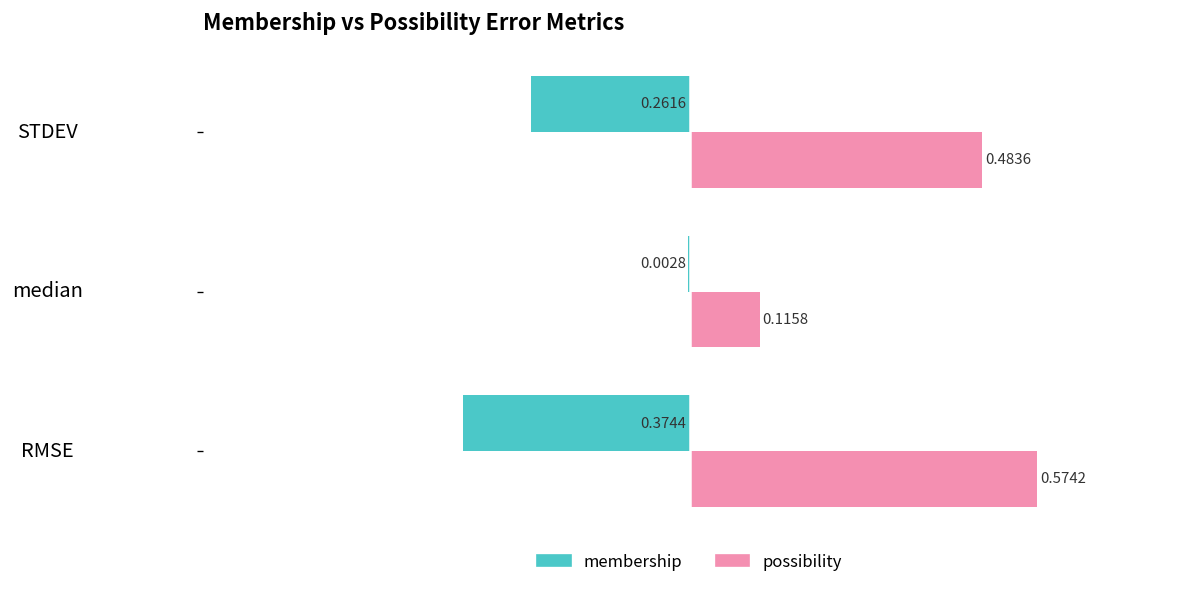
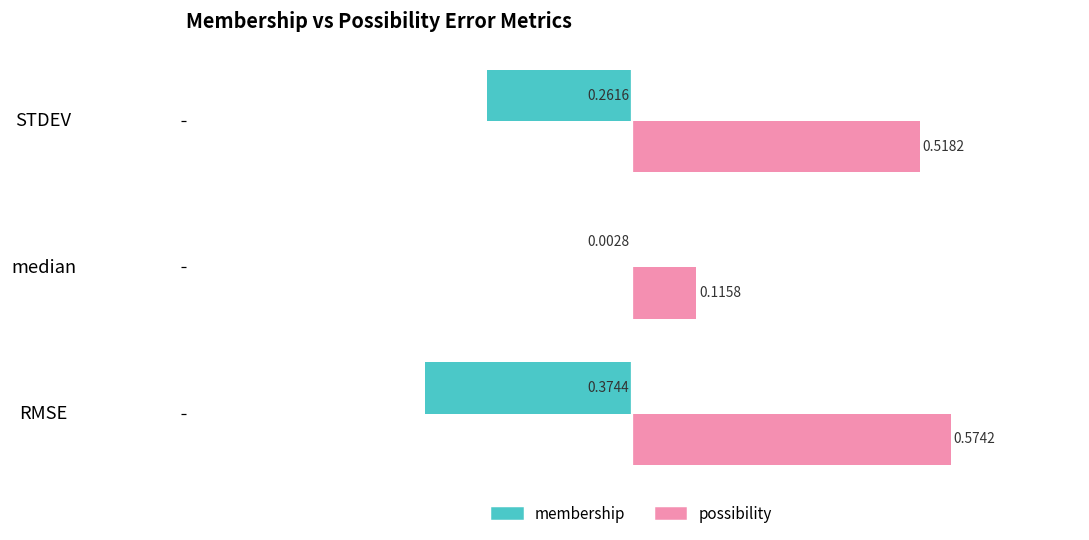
  {
    "possibility": {
-     "STDEV": 0.4836,
+     "STDEV": 0.5182,
      "median": 0.1158,
      "RMSE": 0.5742
    }
  }
